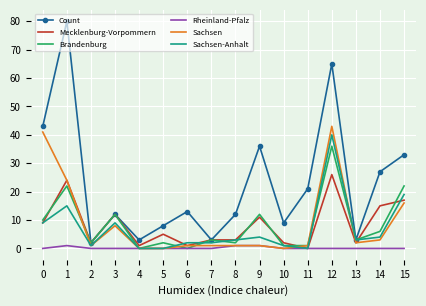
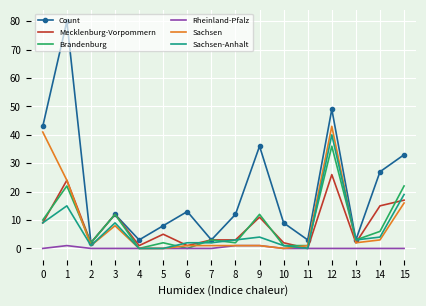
  {
    "Count": {
      "0": 43,
      "4": 3,
      "5": 8,
      "6": 13,
      "8": 12,
      "9": 36,
      "10": 9,
-     "11": 21,
-     "12": 65,
+     "11": 3,
+     "12": 49,
      "14": 27,
      "15": 33
    },
    "Mecklenburg-Vorpommern": {
      "4": 1,
      "5": 5,
      "9": 11,
      "10": 2,
      "12": 26,
      "14": 15,
      "15": 17
    },
    "Rheinland-Pfalz": {
      "0": 0,
      "1": 1,
      "2": 0,
      "3": 0,
      "7": 0,
      "12": 0,
      "13": 0,
      "14": 0,
      "15": 0
    },
    "Sachsen": {
      "0": 41,
      "3": 8,
      "7": 1,
      "12": 43,
      "14": 3,
      "15": 16
    }
  }
